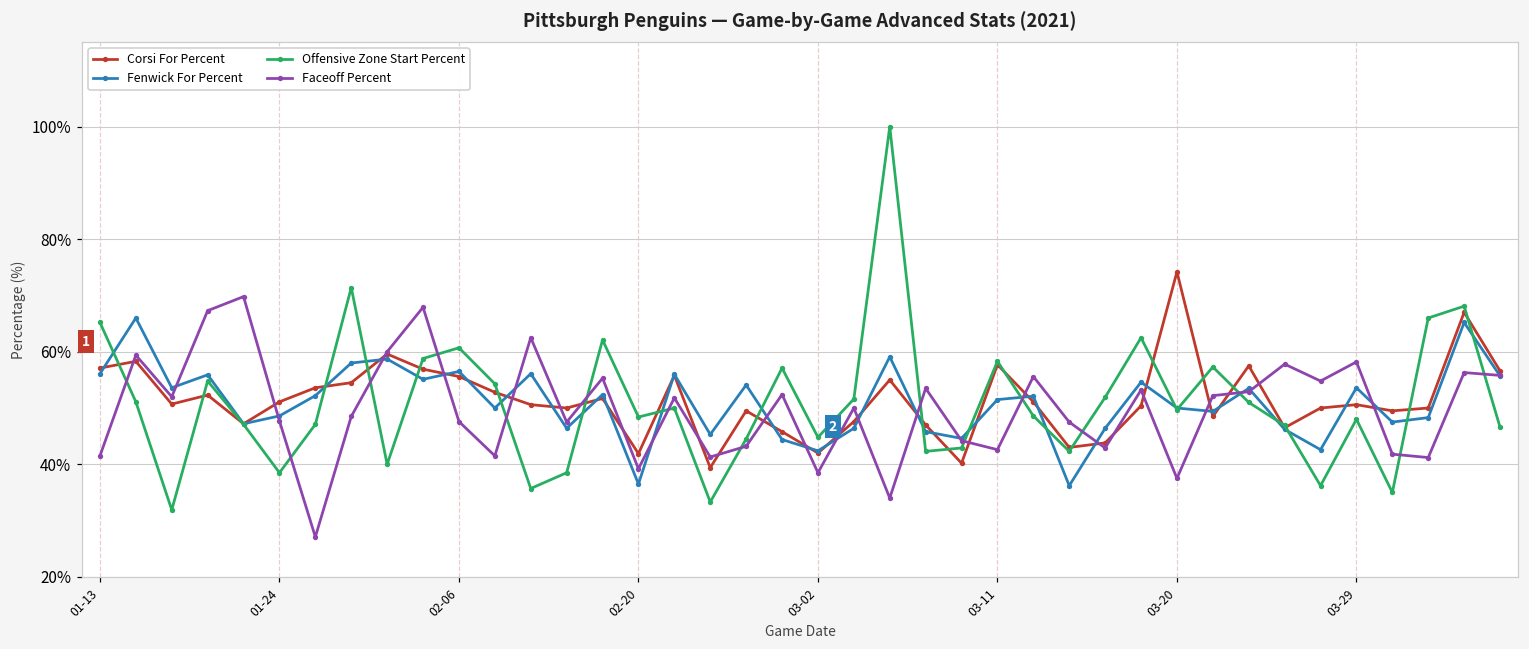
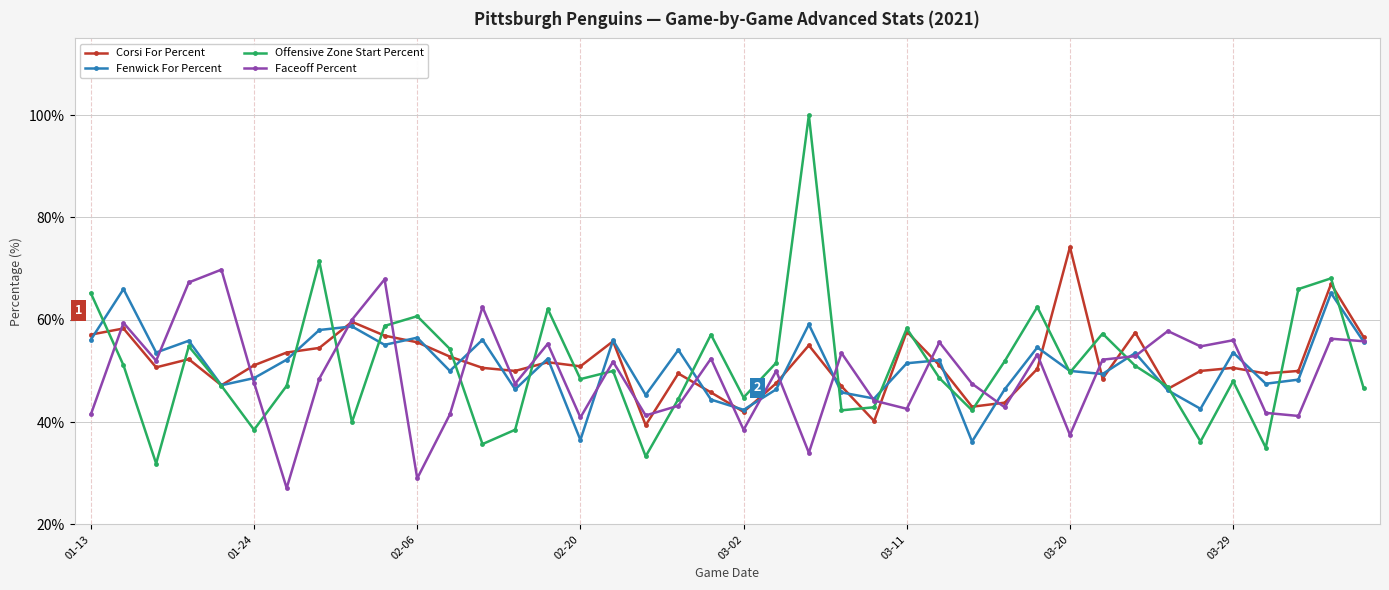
  {
    "Corsi For Percent": {
      "01-13": "57%",
      "01-24": "51%",
      "02-06": "56%",
-     "02-20": "42%",
+     "02-20": "51%",
      "03-11": "58%",
      "03-20": "74%",
      "03-29": "51%"
    },
    "Fenwick For Percent": {
      "01-13": "56%",
      "01-24": "49%",
      "02-06": "57%",
      "02-20": "37%",
      "03-11": "52%",
      "03-29": "54%"
    },
    "Offensive Zone Start Percent": {
      "01-24": "39%",
      "02-06": "61%",
      "02-20": "48%",
      "03-11": "58%",
      "03-29": "48%"
    },
    "Faceoff Percent": {
      "01-13": "42%",
      "01-24": "48%",
-     "02-06": "48%",
-     "02-20": "39%",
+     "02-06": "29%",
+     "02-20": "41%",
      "03-02": "39%",
      "03-11": "43%",
      "03-20": "38%",
-     "03-29": "58%"
+     "03-29": "56%"
    }
  }
